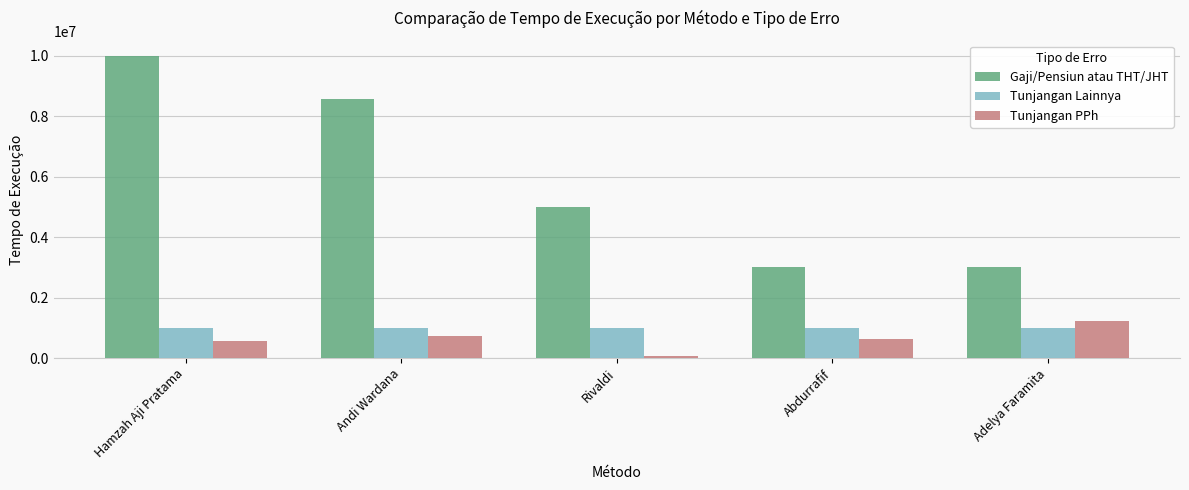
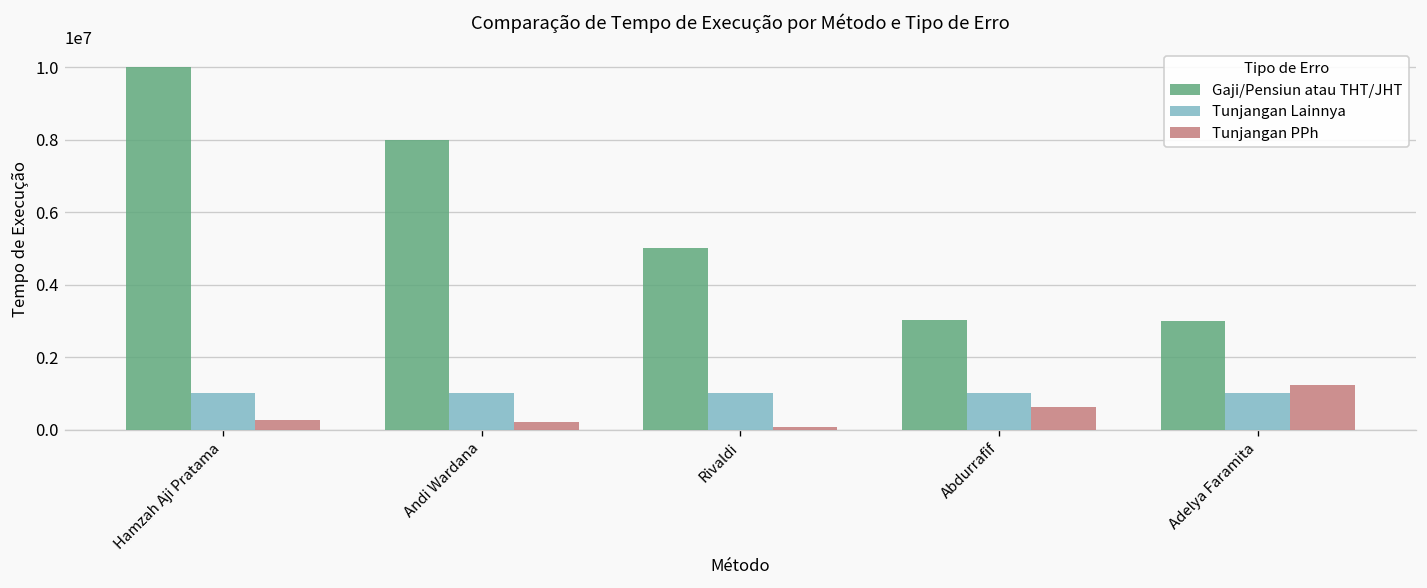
  {
    "Gaji/Pensiun atau THT/JHT": {
      "Hamzah Aji Pratama": 10000000,
-     "Andi Wardana": 8600000,
+     "Andi Wardana": 8000000,
      "Rivaldi": 5000000,
      "Abdurrafif": 3000000,
      "Adelya Faramita": 3000000
    },
    "Tunjangan Lainnya": {
      "Hamzah Aji Pratama": 1000000,
      "Andi Wardana": 1000000,
      "Rivaldi": 1000000,
      "Abdurrafif": 1000000,
      "Adelya Faramita": 1000000
    },
    "Tunjangan PPh": {
-     "Hamzah Aji Pratama": 600000,
-     "Andi Wardana": 700000,
+     "Hamzah Aji Pratama": 300000,
+     "Andi Wardana": 200000,
      "Abdurrafif": 600000,
      "Adelya Faramita": 1200000
    }
  }
